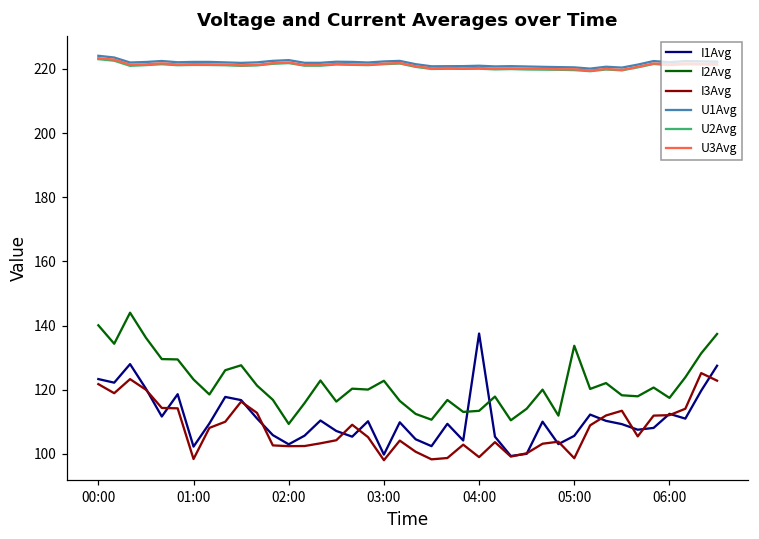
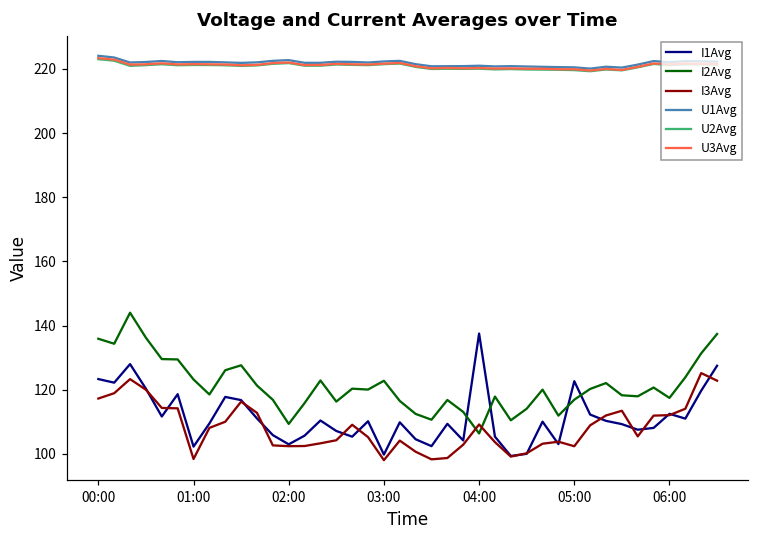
  {
    "I1Avg": {
      "00:00": 123,
      "01:00": 102,
      "03:00": 100,
      "04:00": 138,
-     "05:00": 106
+     "05:00": 123
    },
    "I2Avg": {
-     "00:00": 140,
+     "00:00": 136,
      "01:00": 123,
      "02:00": 109,
      "03:00": 123,
-     "04:00": 113,
-     "05:00": 134,
+     "04:00": 106,
+     "05:00": 117,
      "06:00": 117
    },
    "I3Avg": {
-     "00:00": 122,
+     "00:00": 117,
      "01:00": 98,
      "03:00": 98,
-     "04:00": 99,
-     "05:00": 99
+     "04:00": 109,
+     "05:00": 102
    }
  }
